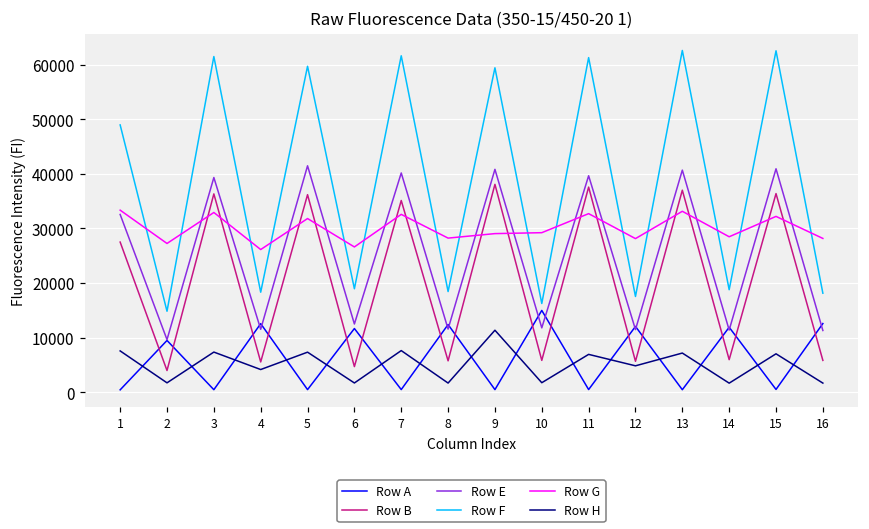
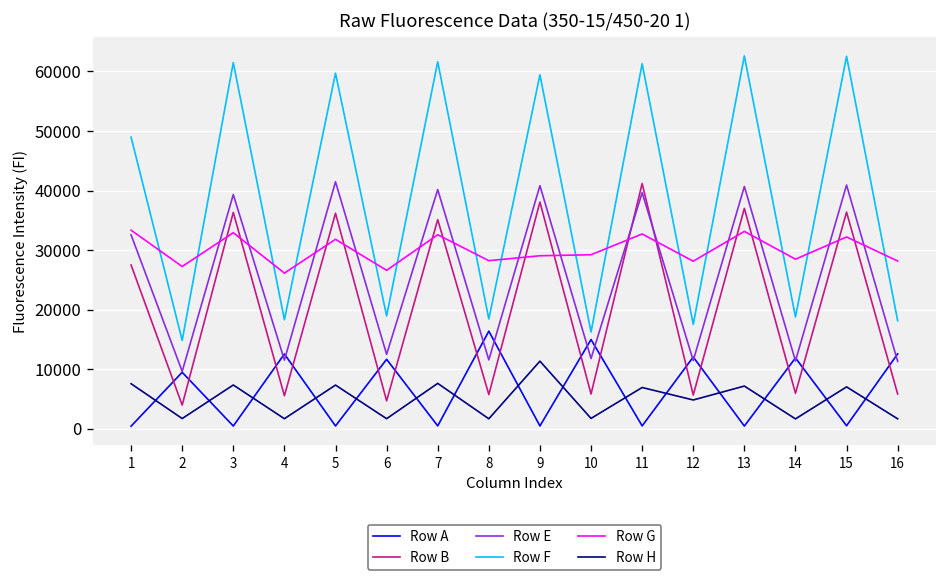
  {
    "Row A": {
      "1": 0,
      "3": 0,
      "4": 13000,
      "5": 0,
      "6": 12000,
      "7": 0,
-     "8": 12000,
+     "8": 16000,
      "9": 0,
      "10": 15000,
      "11": 0,
      "12": 12000,
      "13": 0,
      "15": 0,
      "16": 13000
    },
    "Row B": {
      "1": 27000,
      "2": 4000,
      "3": 36000,
      "4": 6000,
      "5": 36000,
      "6": 5000,
      "7": 35000,
      "8": 6000,
      "9": 38000,
      "10": 6000,
-     "11": 38000,
+     "11": 41000,
      "12": 6000,
      "13": 37000,
      "14": 6000,
      "15": 36000,
      "16": 6000
    },
    "Row E": {
      "1": 33000,
      "3": 39000,
      "4": 12000,
      "5": 41000,
      "6": 12000,
      "7": 40000,
      "8": 12000,
      "9": 41000,
      "10": 12000,
      "11": 40000,
      "12": 11000,
      "13": 41000,
      "15": 41000,
      "16": 11000
    },
    "Row F": {
      "1": 49000,
      "2": 15000,
      "3": 61000,
      "4": 18000,
      "5": 60000,
      "6": 19000,
      "7": 62000,
      "8": 18000,
      "9": 59000,
      "10": 16000,
      "11": 61000,
      "12": 18000,
      "13": 63000,
      "14": 19000,
      "15": 63000,
      "16": 18000
    },
    "Row G": {
      "1": 33000,
      "2": 27000,
      "3": 33000,
      "4": 26000,
      "5": 32000,
      "6": 27000,
      "7": 33000,
      "8": 28000,
      "9": 29000,
      "10": 29000,
      "11": 33000,
      "12": 28000,
      "13": 33000,
      "14": 28000,
      "15": 32000,
      "16": 28000
    },
    "Row H": {
      "1": 8000,
      "2": 2000,
      "3": 7000,
-     "4": 4000,
+     "4": 2000,
      "5": 7000,
      "6": 2000,
      "7": 8000,
      "8": 2000,
      "9": 11000,
      "10": 2000,
      "11": 7000,
      "12": 5000,
      "13": 7000,
      "14": 2000,
      "15": 7000,
      "16": 2000
    }
  }
